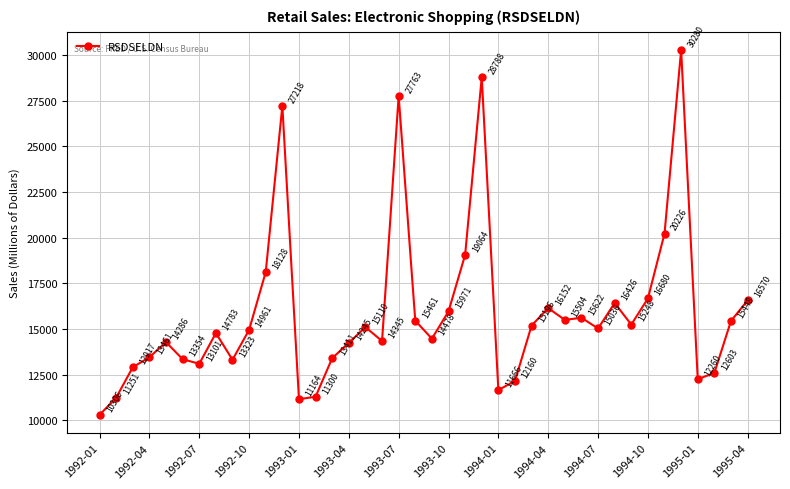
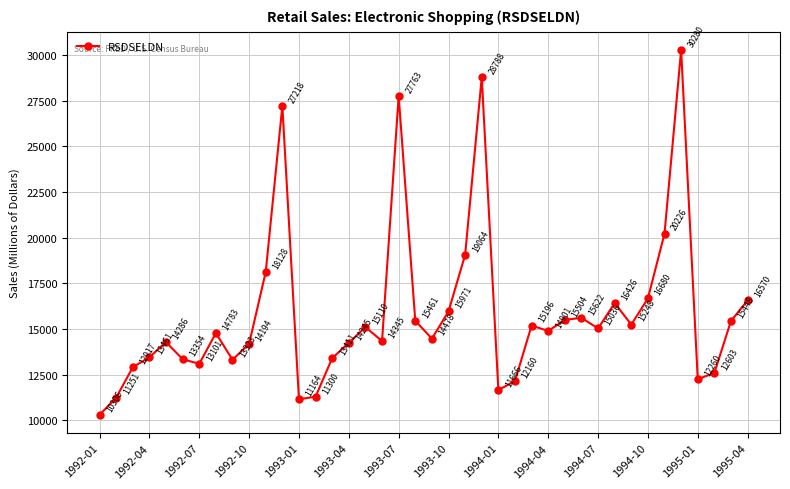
  {
    "1992-07": 13101,
-   "1992-10": 14961,
+   "1992-10": 14194,
    "1993-07": 27763,
    "1993-10": 15971,
-   "1994-04": 16152,
+   "1994-04": 14901,
    "1994-10": 16680,
    "1995-04": 16570
  }
